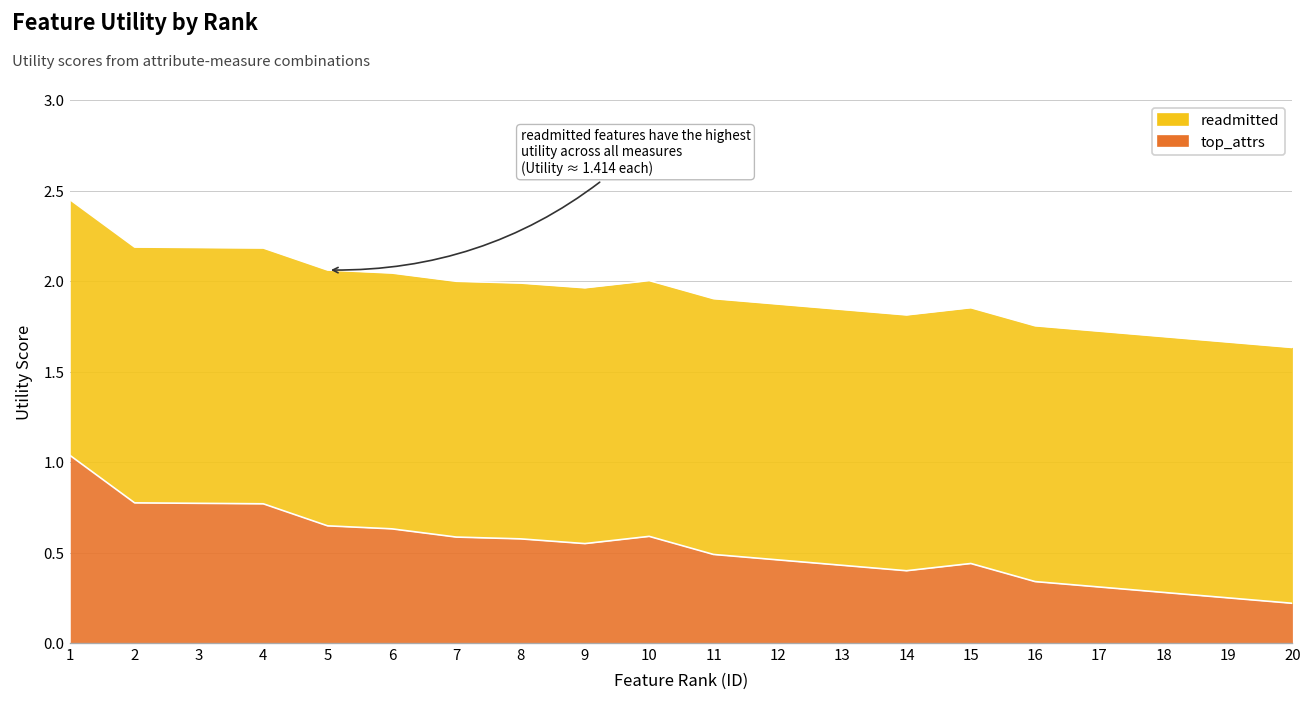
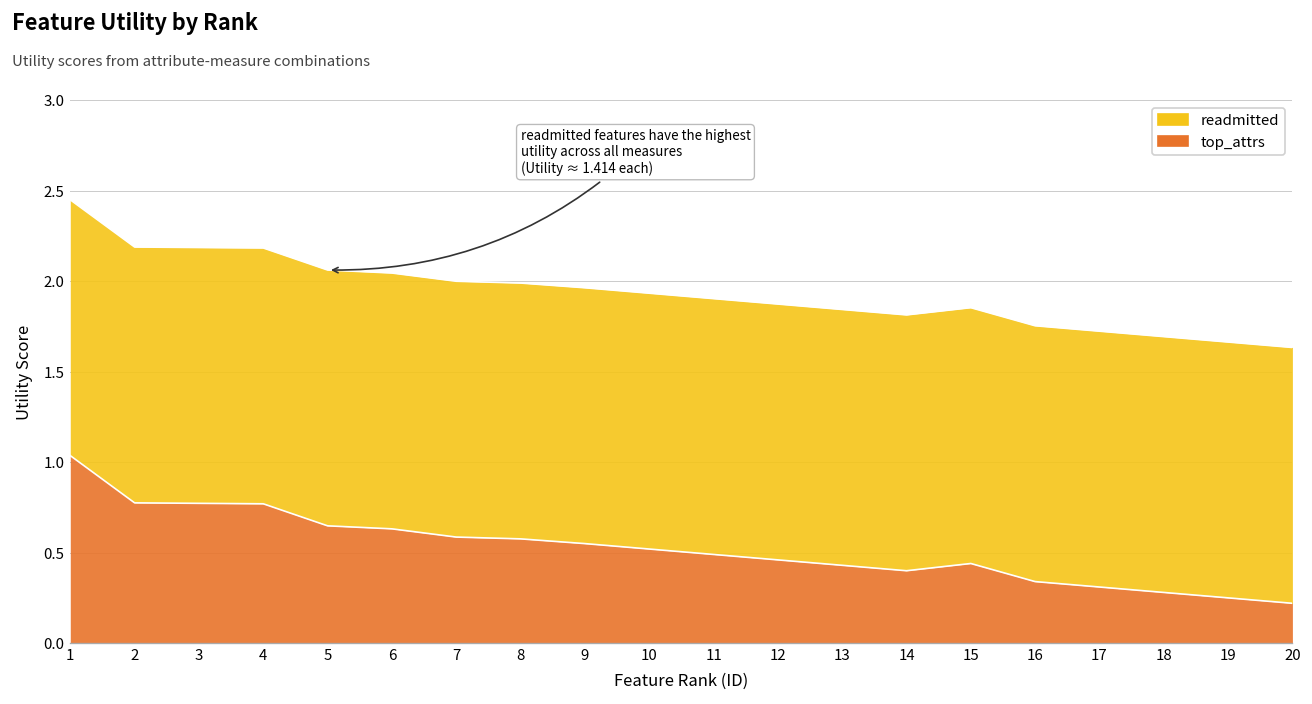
  {
    "top_attrs": {
      "1": 1.04,
      "2": 0.78,
      "3": 0.77,
      "4": 0.77,
      "5": 0.65,
      "6": 0.63,
      "7": 0.59,
      "8": 0.58,
      "9": 0.55,
-     "10": 0.59,
+     "10": 0.52,
      "11": 0.49,
      "12": 0.46,
      "13": 0.43,
      "14": 0.40,
      "15": 0.44,
      "16": 0.34,
      "17": 0.31,
      "18": 0.28,
      "19": 0.25,
      "20": 0.22
    },
    "readmitted": {
      "1": 1.41,
      "2": 1.41,
      "3": 1.41,
      "4": 1.41,
      "5": 1.41,
      "7": 1.41,
      "8": 1.41,
      "9": 1.41,
      "10": 1.41,
      "11": 1.41,
      "12": 1.41,
      "13": 1.41,
      "14": 1.41,
      "15": 1.41,
      "16": 1.41,
      "17": 1.41,
      "18": 1.41,
      "19": 1.41,
      "20": 1.41
    }
  }
